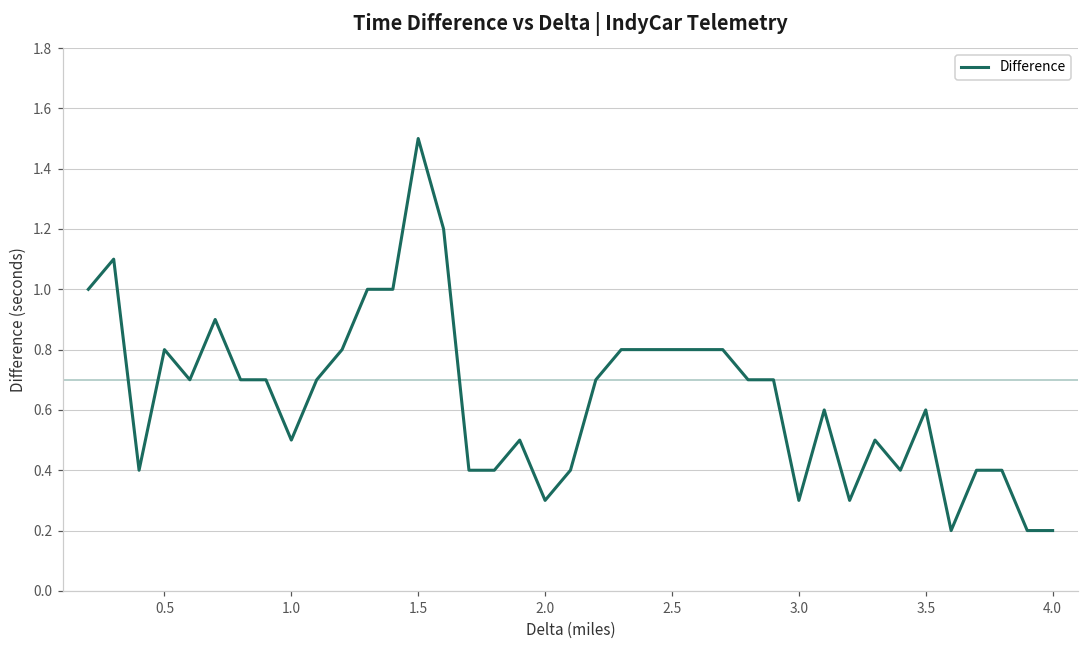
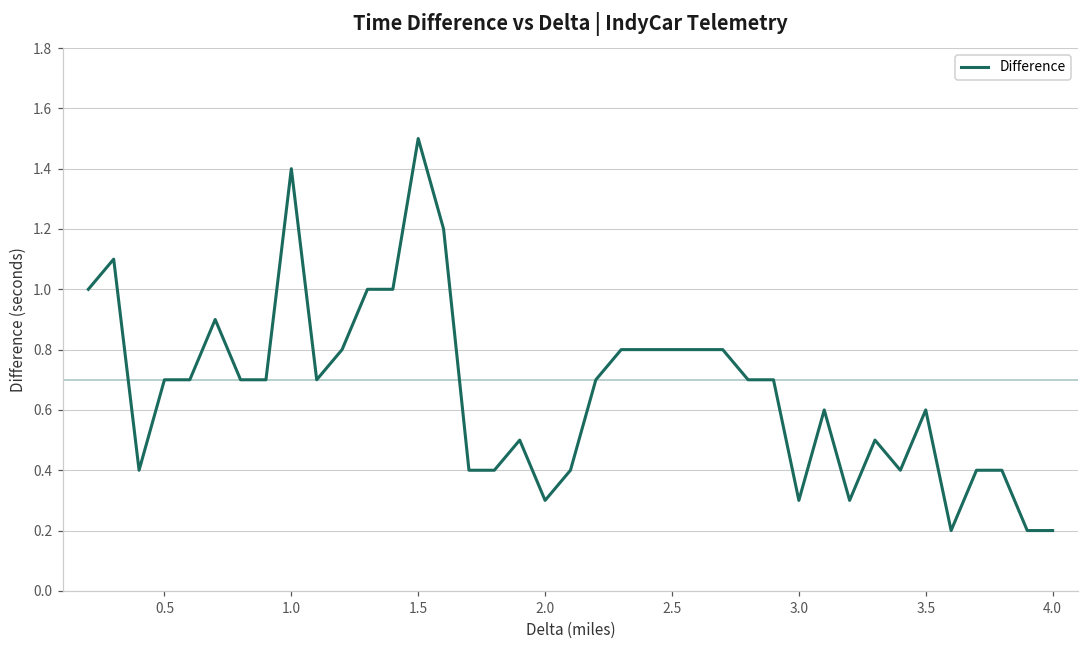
  {
-   "0.5": 0.8,
-   "1.0": 0.5,
+   "0.5": 0.7,
+   "1.0": 1.4,
    "1.5": 1.5,
    "2.0": 0.3,
    "2.5": 0.8,
    "3.0": 0.3,
    "3.5": 0.6,
    "4.0": 0.2
  }
